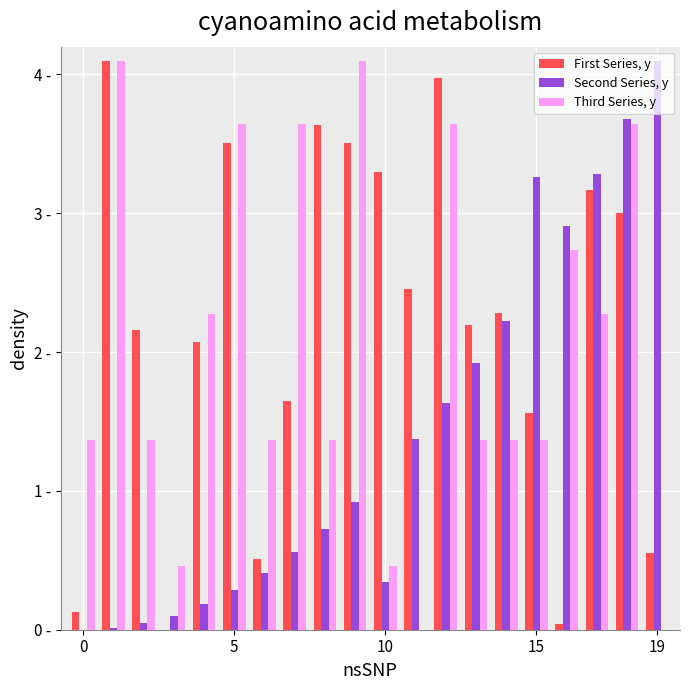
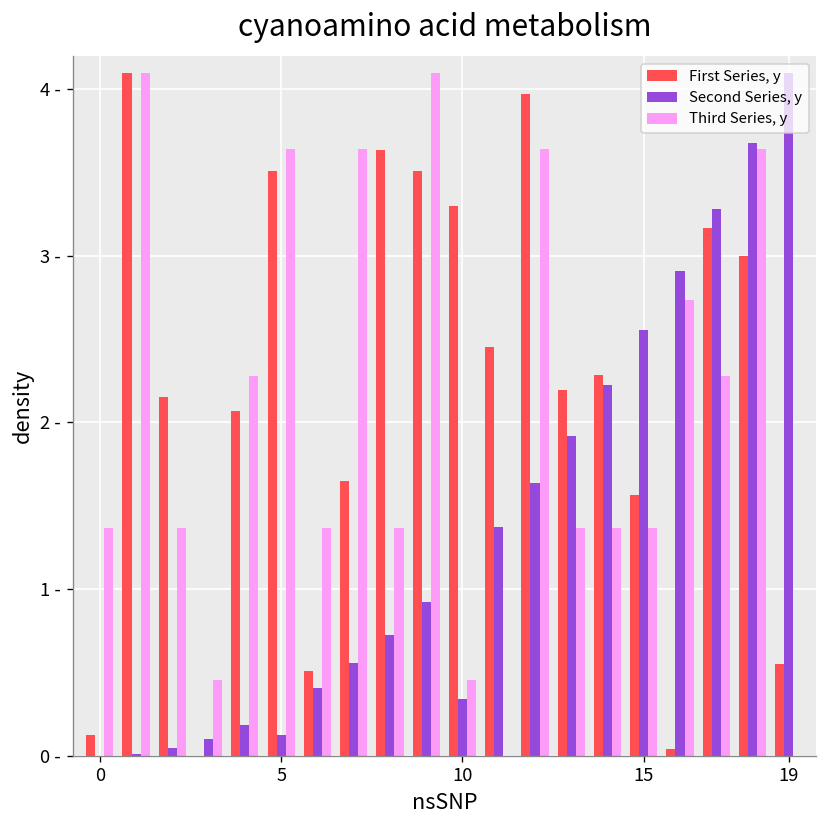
  {
    "Second Series, y": {
      "0": "0.00 -",
-     "5": "0.28 -",
+     "5": "0.12 -",
      "10": "0.34 -",
-     "15": "3.26 -"
+     "15": "2.56 -"
    }
  }
